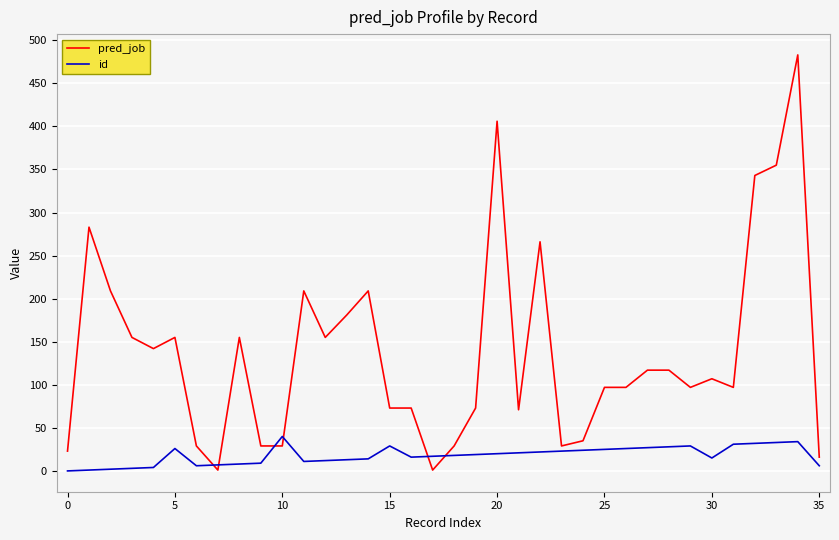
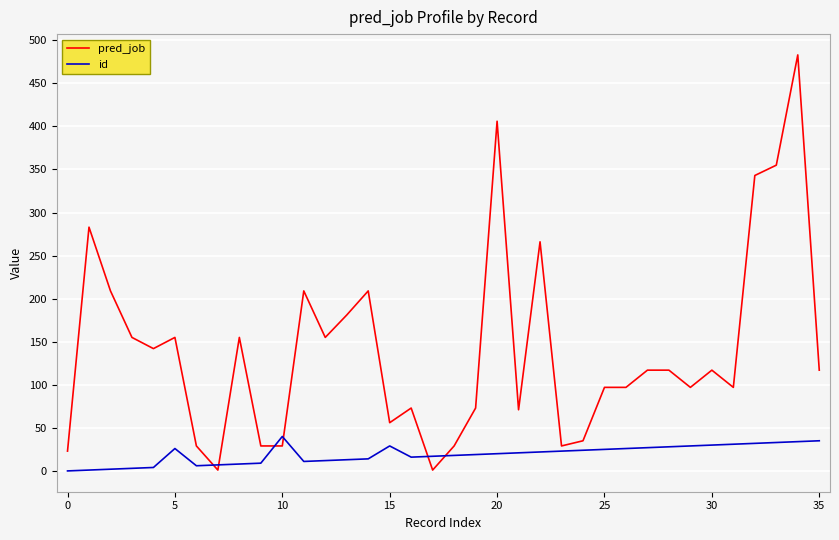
  {
    "pred_job": {
      "0": 20,
      "5": 160,
      "10": 30,
-     "15": 70,
+     "15": 60,
      "20": 410,
      "25": 100,
-     "30": 110,
-     "35": 20
+     "30": 120,
+     "35": 120
    },
    "id": {
      "0": 0,
      "5": 30,
      "10": 40,
      "15": 30,
      "20": 20,
      "25": 30,
-     "30": 20,
-     "35": 10
+     "30": 30,
+     "35": 40
    }
  }
